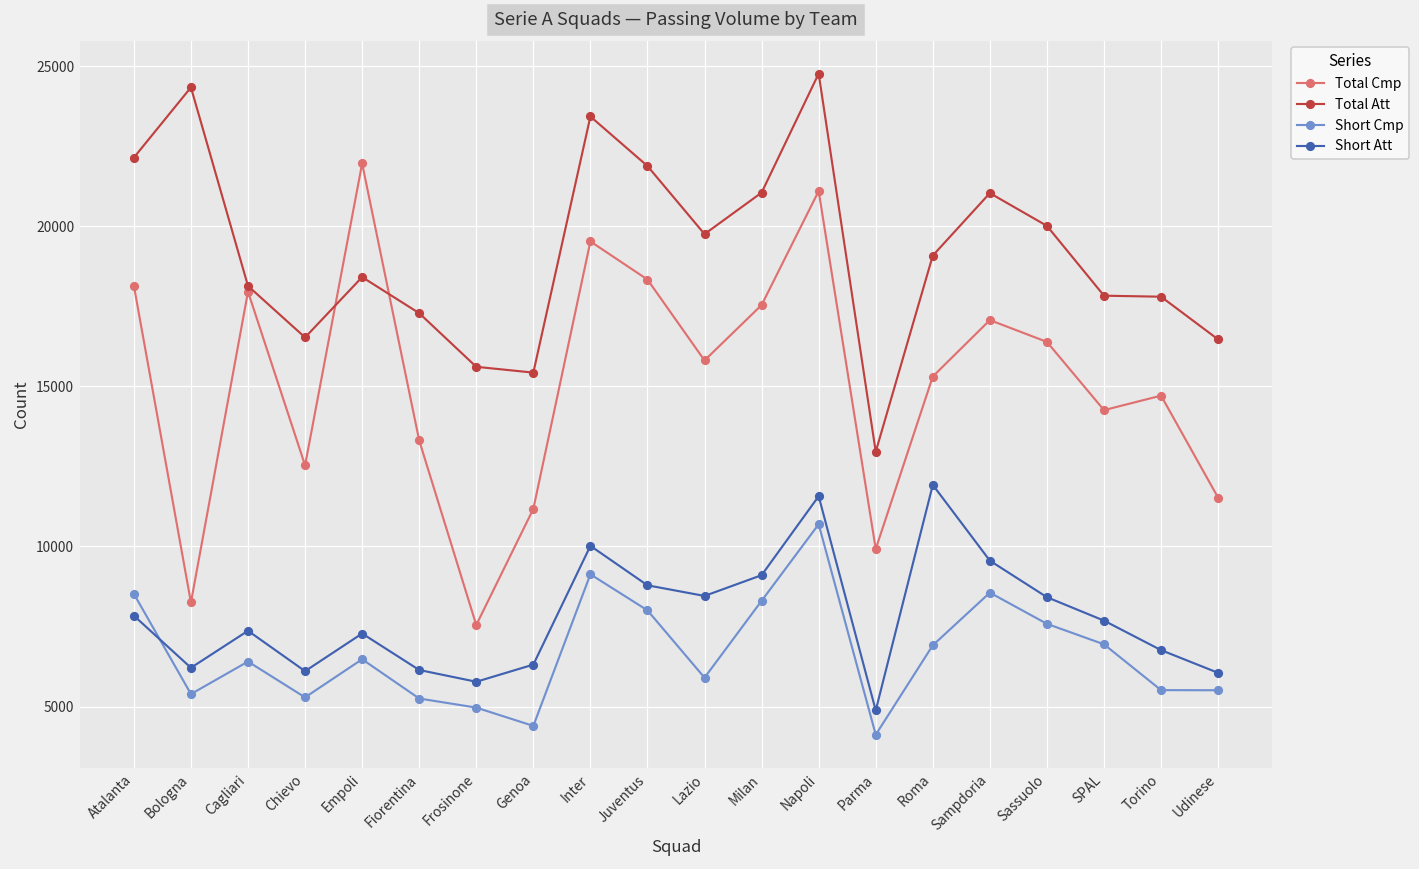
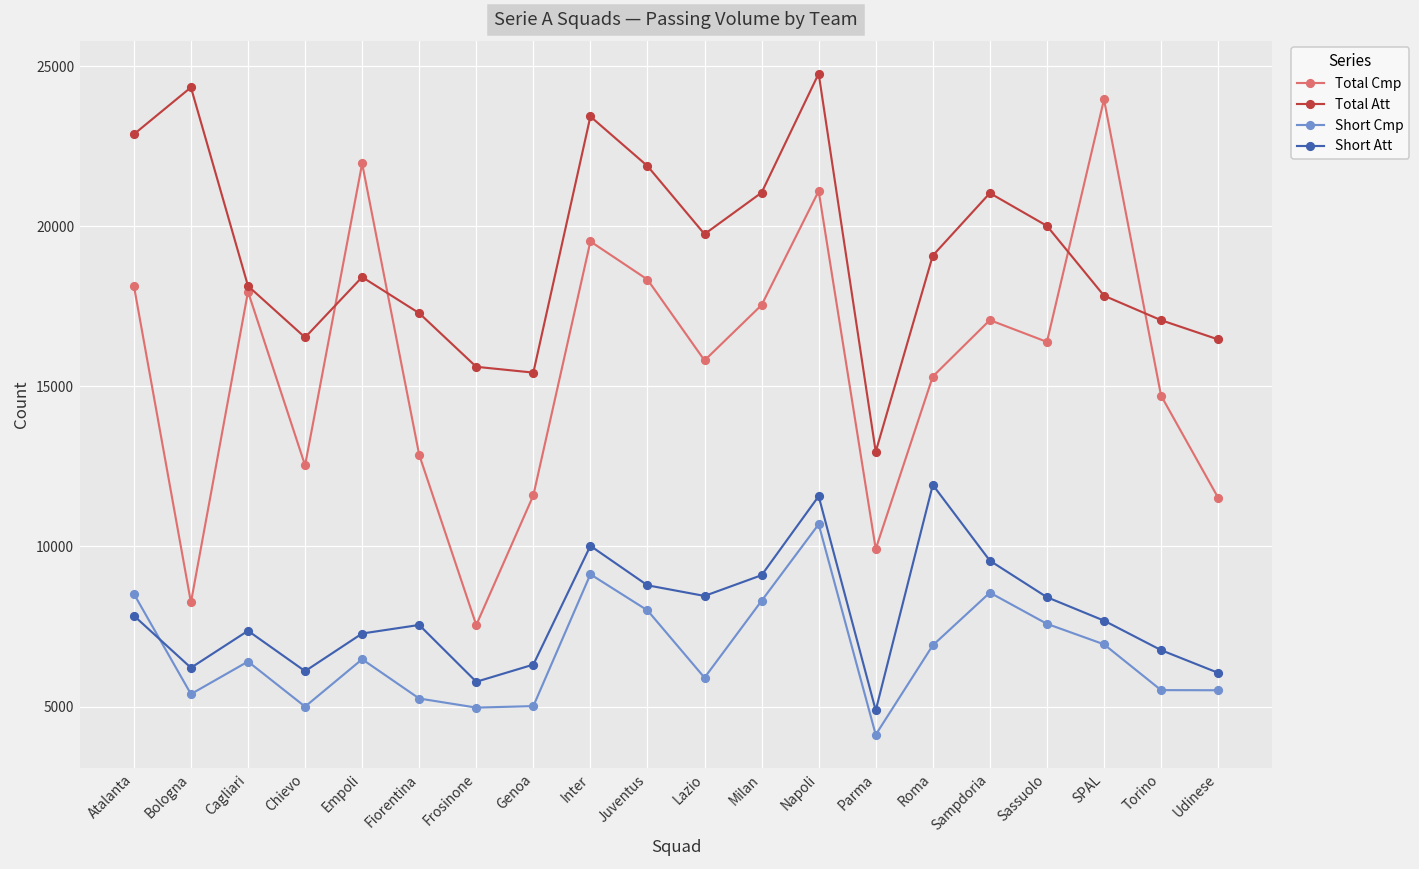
  {
    "Total Cmp": {
      "Atalanta": 18100,
      "Bologna": 8200,
      "Cagliari": 18000,
      "Chievo": 12500,
      "Empoli": 22000,
-     "Fiorentina": 13300,
+     "Fiorentina": 12900,
      "Frosinone": 7500,
-     "Genoa": 11200,
+     "Genoa": 11600,
      "Inter": 19500,
      "Juventus": 18300,
      "Lazio": 15800,
      "Milan": 17500,
      "Napoli": 21100,
      "Parma": 9900,
      "Roma": 15300,
      "Sampdoria": 17100,
      "Sassuolo": 16400,
-     "SPAL": 14300,
+     "SPAL": 24000,
      "Torino": 14700,
      "Udinese": 11500
    },
    "Total Att": {
-     "Atalanta": 22100,
+     "Atalanta": 22900,
      "Bologna": 24300,
      "Cagliari": 18100,
      "Chievo": 16500,
      "Empoli": 18400,
      "Fiorentina": 17300,
      "Frosinone": 15600,
      "Genoa": 15400,
      "Inter": 23400,
      "Juventus": 21900,
      "Lazio": 19800,
      "Milan": 21000,
      "Napoli": 24800,
      "Parma": 13000,
      "Roma": 19100,
      "Sampdoria": 21000,
      "Sassuolo": 20000,
      "SPAL": 17800,
-     "Torino": 17800,
+     "Torino": 17100,
      "Udinese": 16500
    },
    "Short Cmp": {
      "Atalanta": 8500,
      "Bologna": 5400,
      "Cagliari": 6400,
-     "Chievo": 5300,
+     "Chievo": 5000,
      "Empoli": 6500,
      "Fiorentina": 5300,
      "Frosinone": 5000,
-     "Genoa": 4400,
+     "Genoa": 5000,
      "Inter": 9100,
      "Juventus": 8000,
      "Lazio": 5900,
      "Milan": 8300,
      "Napoli": 10700,
      "Parma": 4100,
      "Roma": 6900,
      "Sampdoria": 8600,
      "Sassuolo": 7600,
      "SPAL": 6900,
      "Torino": 5500,
      "Udinese": 5500
    },
    "Short Att": {
      "Atalanta": 7800,
      "Bologna": 6200,
      "Cagliari": 7400,
      "Chievo": 6100,
      "Empoli": 7300,
-     "Fiorentina": 6100,
+     "Fiorentina": 7500,
      "Frosinone": 5800,
      "Genoa": 6300,
      "Inter": 10000,
      "Juventus": 8800,
      "Lazio": 8500,
      "Milan": 9100,
      "Napoli": 11600,
      "Parma": 4900,
      "Roma": 11900,
      "Sampdoria": 9600,
      "Sassuolo": 8400,
      "SPAL": 7700,
      "Torino": 6800,
      "Udinese": 6100
    }
  }
